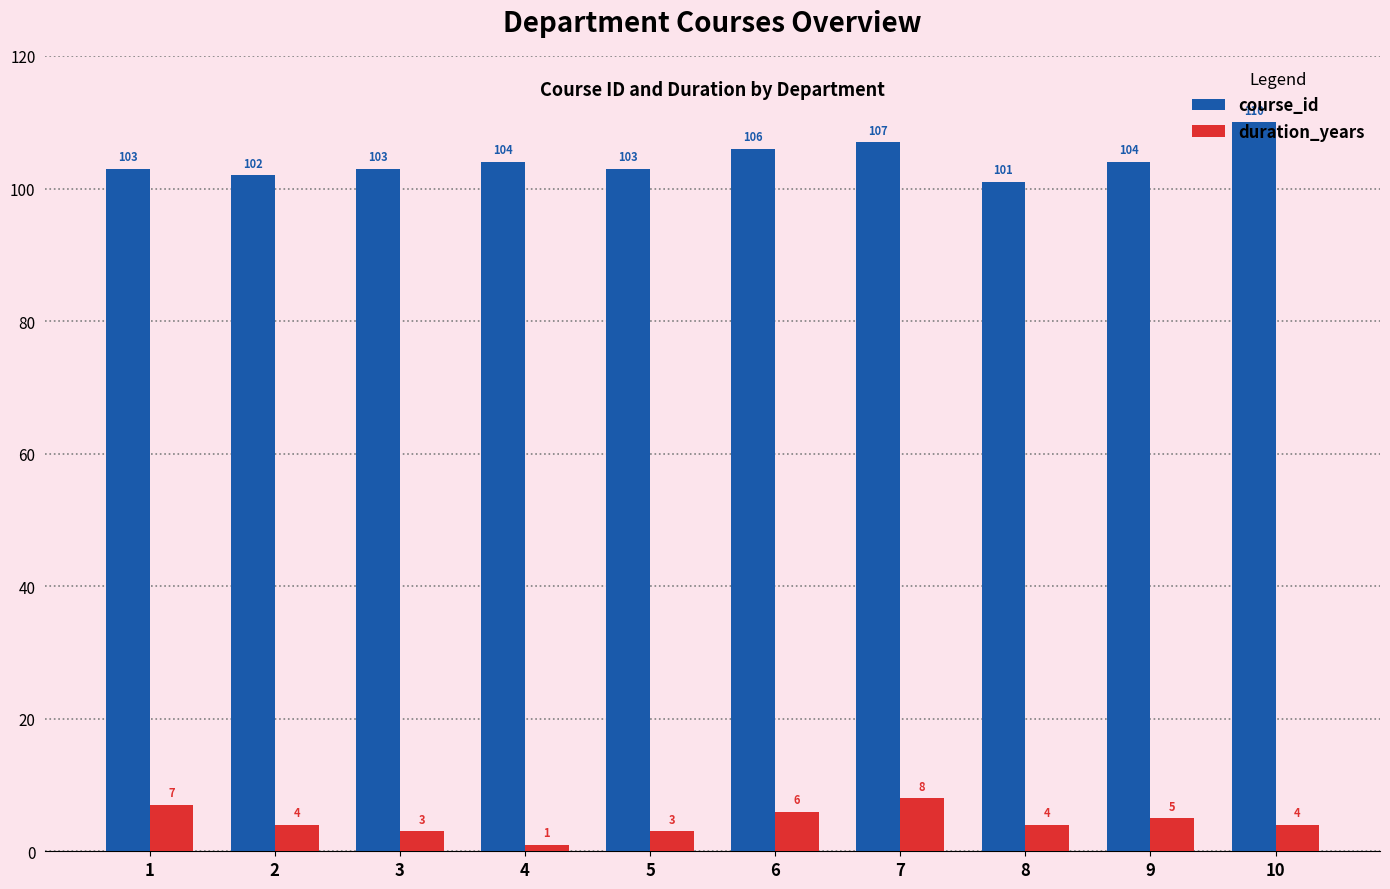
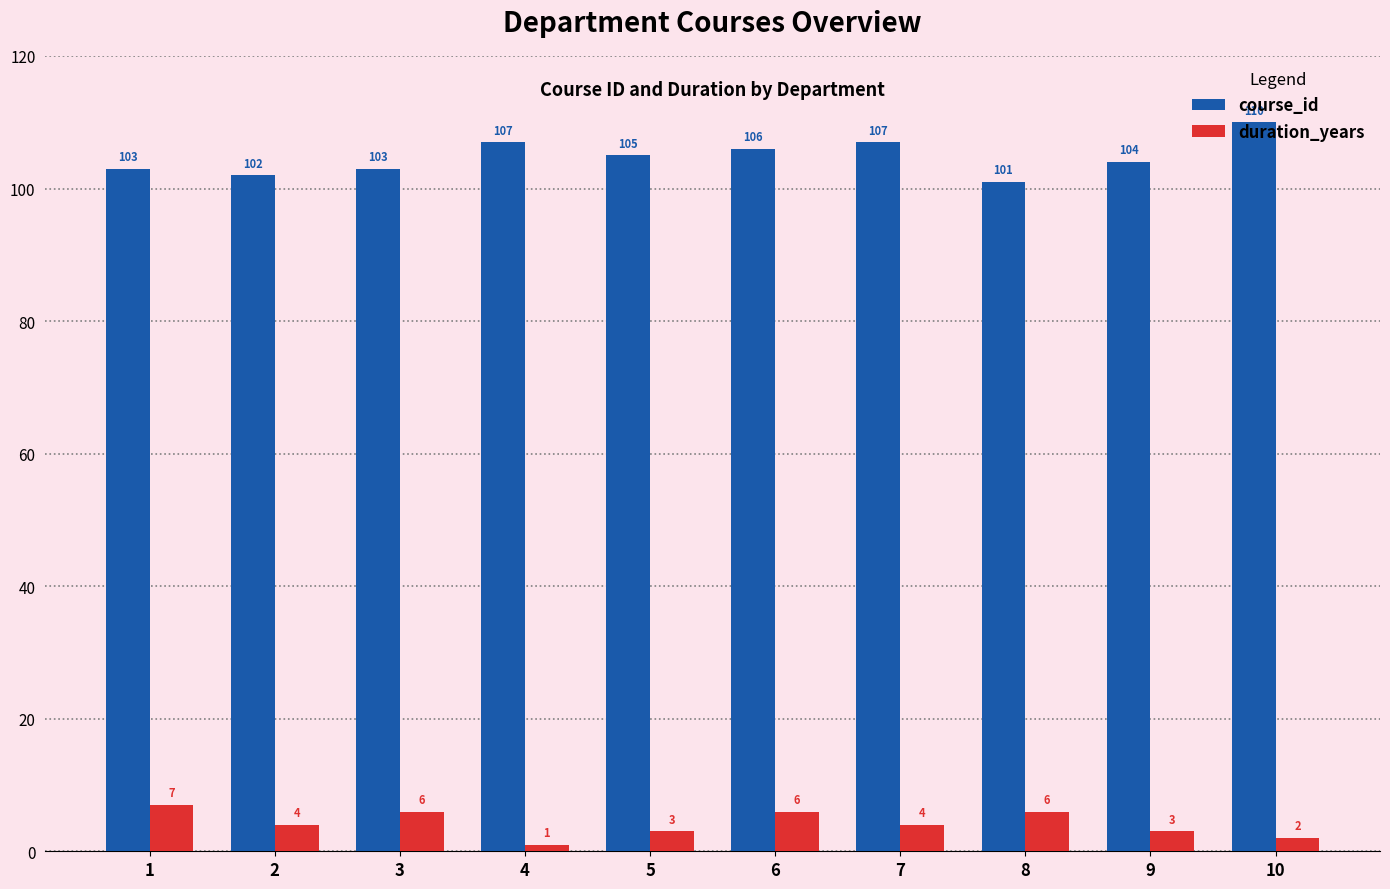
  {
    "course_id": {
      "1": 103,
      "2": 102,
      "3": 103,
-     "4": 104,
-     "5": 103,
+     "4": 107,
+     "5": 105,
      "6": 106,
      "7": 107,
      "8": 101,
      "9": 104,
      "10": 110
    },
    "duration_years": {
      "1": 7,
      "2": 4,
-     "3": 3,
+     "3": 6,
      "4": 1,
      "5": 3,
      "6": 6,
-     "7": 8,
-     "8": 4,
-     "9": 5,
-     "10": 4
+     "7": 4,
+     "8": 6,
+     "9": 3,
+     "10": 2
    }
  }
